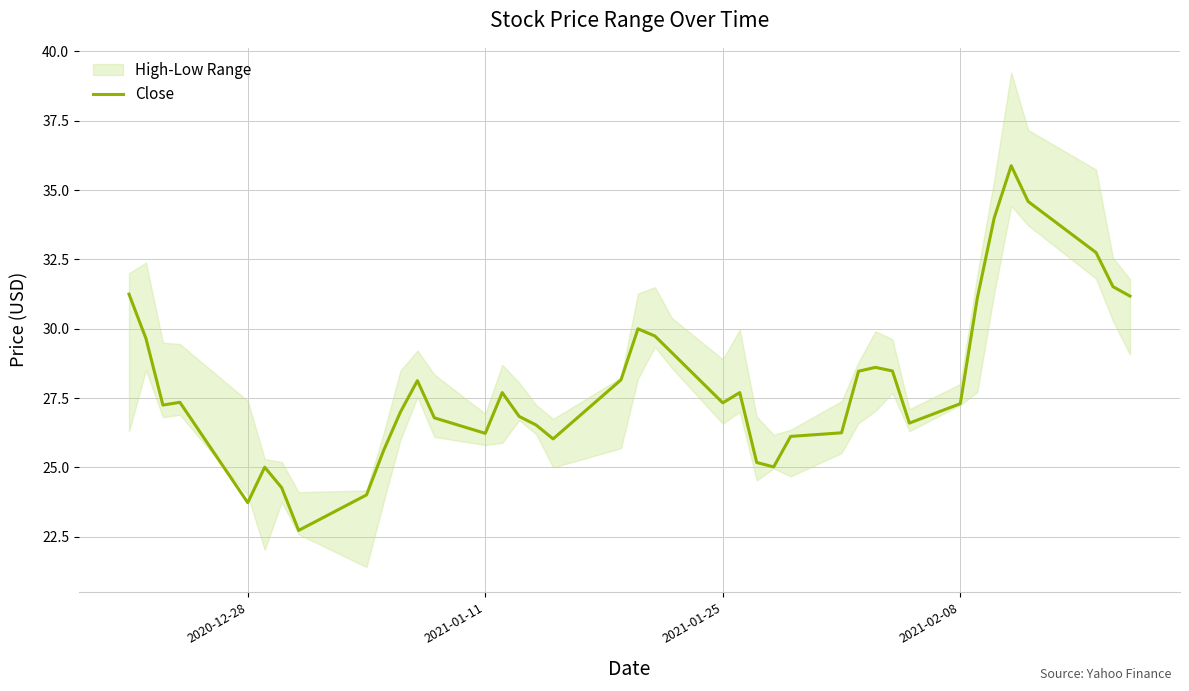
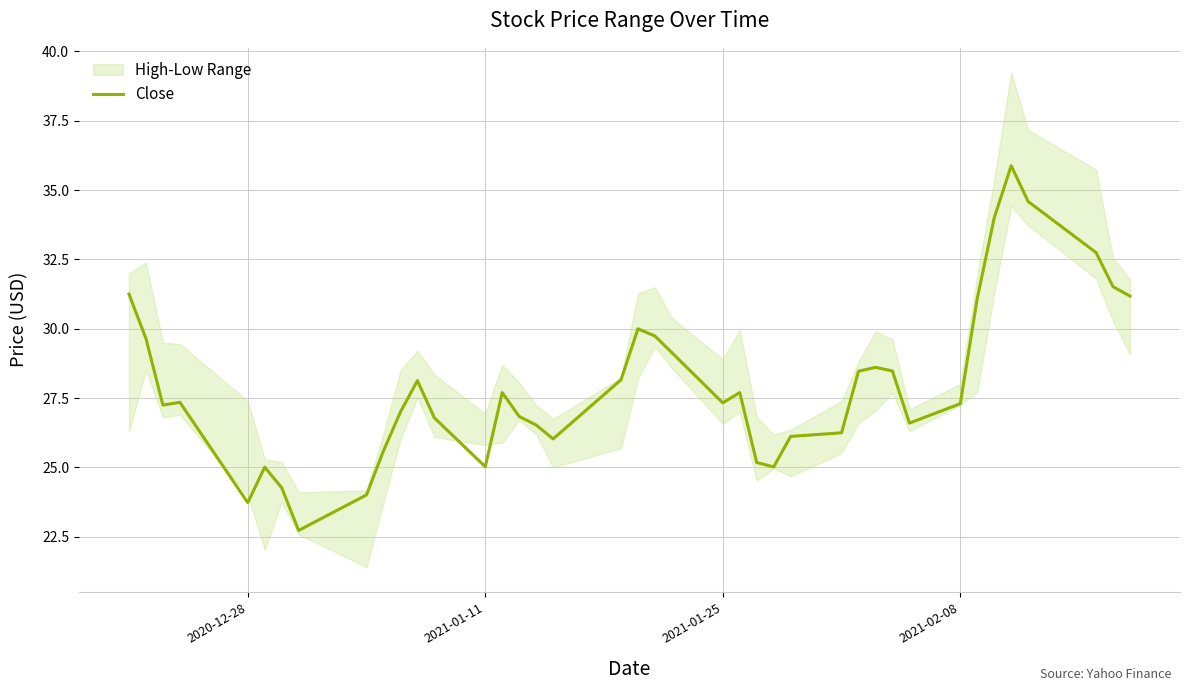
  {
    "Close": {
      "2020-12-28": 23.7,
-     "2021-01-11": 26.2,
+     "2021-01-11": 25.0,
      "2021-01-25": 27.3,
      "2021-02-08": 27.3
    }
  }
